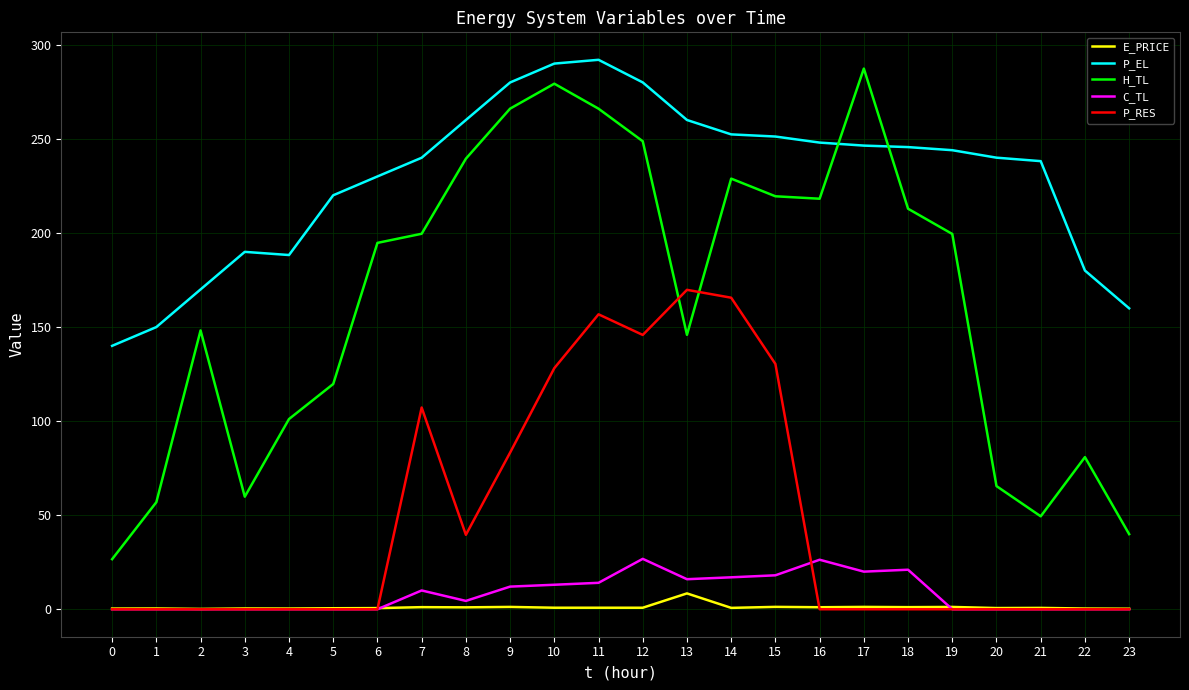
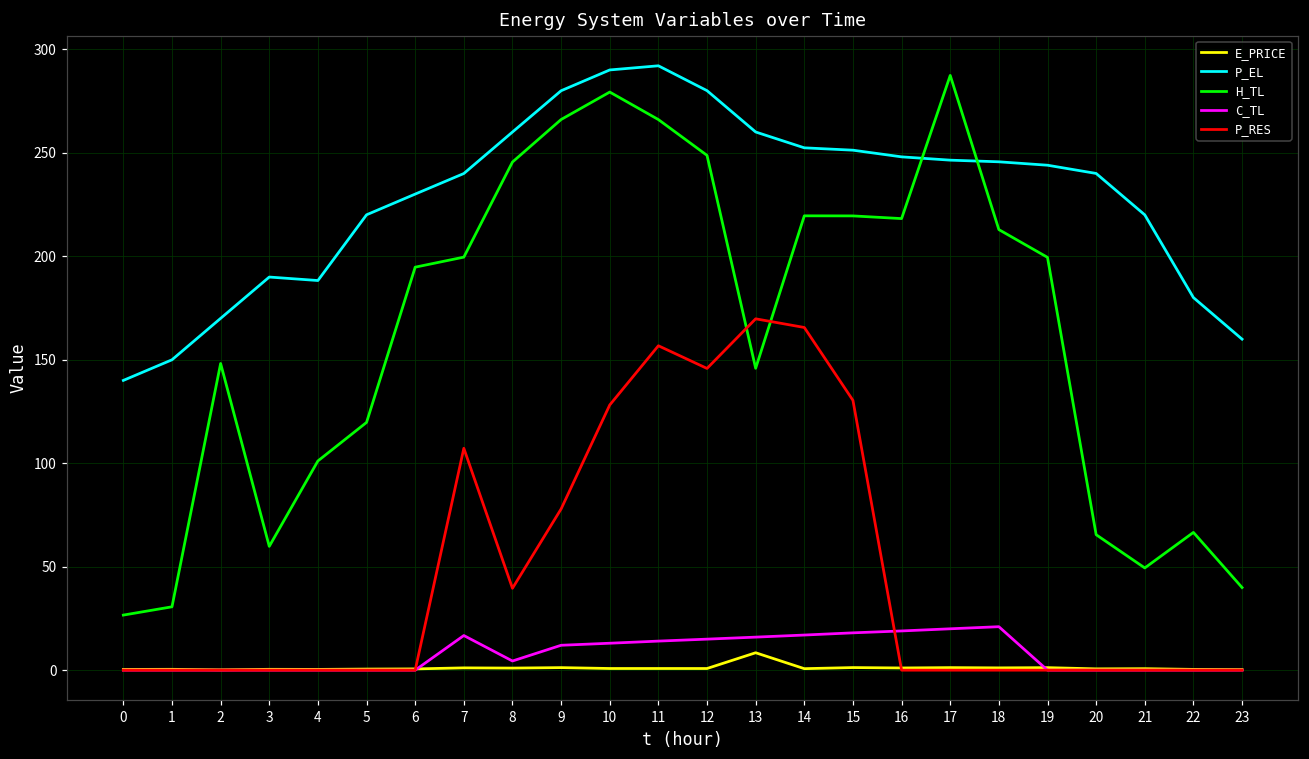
  {
    "E_PRICE": {
      "7": 1,
      "8": 1,
      "9": 1,
      "10": 1,
      "11": 1,
      "12": 1,
      "13": 8,
      "14": 1,
      "15": 1
    },
    "P_EL": {
      "0": 140,
      "1": 150,
      "2": 170,
      "3": 190,
      "4": 188,
      "5": 220,
      "6": 230,
      "7": 240,
      "8": 260,
      "9": 280,
      "10": 290,
      "11": 292,
      "12": 280,
      "13": 260,
      "14": 252,
      "15": 251,
      "16": 248,
      "17": 246,
      "18": 246,
      "19": 244,
      "20": 240,
-     "21": 238,
+     "21": 220,
      "22": 180,
      "23": 160
    },
    "H_TL": {
      "0": 27,
-     "1": 57,
+     "1": 31,
      "2": 148,
      "3": 60,
      "4": 101,
      "5": 120,
      "6": 195,
      "7": 200,
-     "8": 239,
+     "8": 246,
      "9": 266,
      "10": 279,
      "11": 266,
      "12": 249,
      "13": 146,
-     "14": 229,
+     "14": 220,
      "15": 219,
      "16": 218,
      "17": 287,
      "18": 213,
      "19": 199,
      "20": 65,
      "21": 49,
-     "22": 81,
+     "22": 67,
      "23": 40
    },
    "C_TL": {
-     "7": 10,
+     "7": 17,
      "8": 4,
      "9": 12,
      "10": 13,
      "11": 14,
-     "12": 27,
+     "12": 15,
      "13": 16,
      "14": 17,
      "15": 18,
-     "16": 26,
+     "16": 19,
      "17": 20,
      "18": 21
    },
    "P_RES": {
      "7": 107,
      "8": 40,
-     "9": 83,
+     "9": 78,
      "10": 128,
      "11": 157,
      "12": 146,
      "13": 170,
      "14": 166,
      "15": 130
    }
  }
